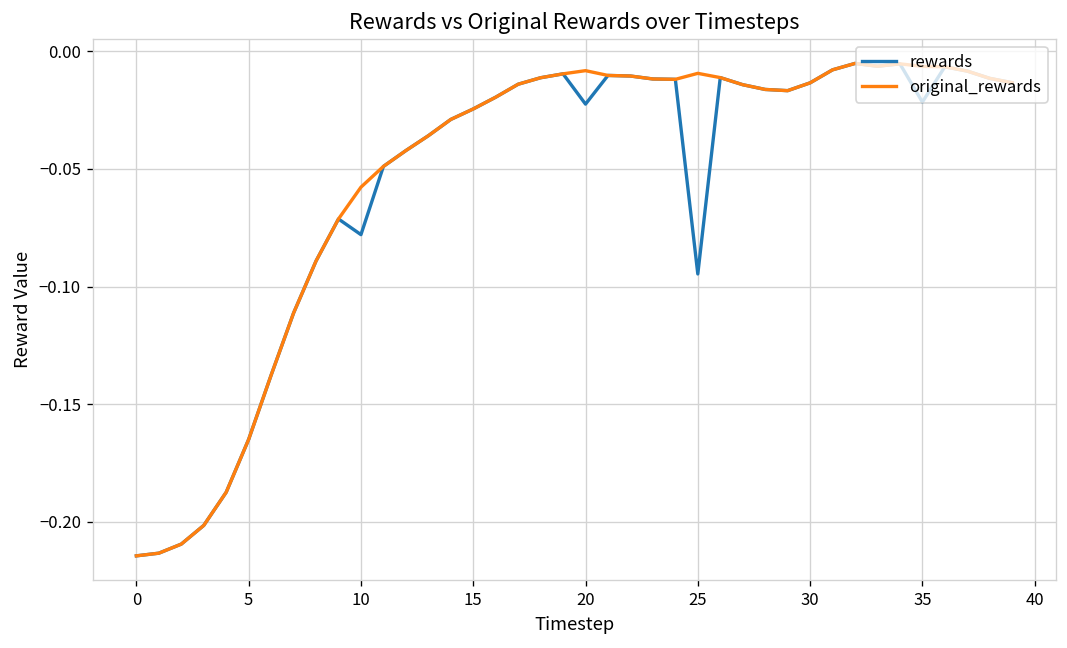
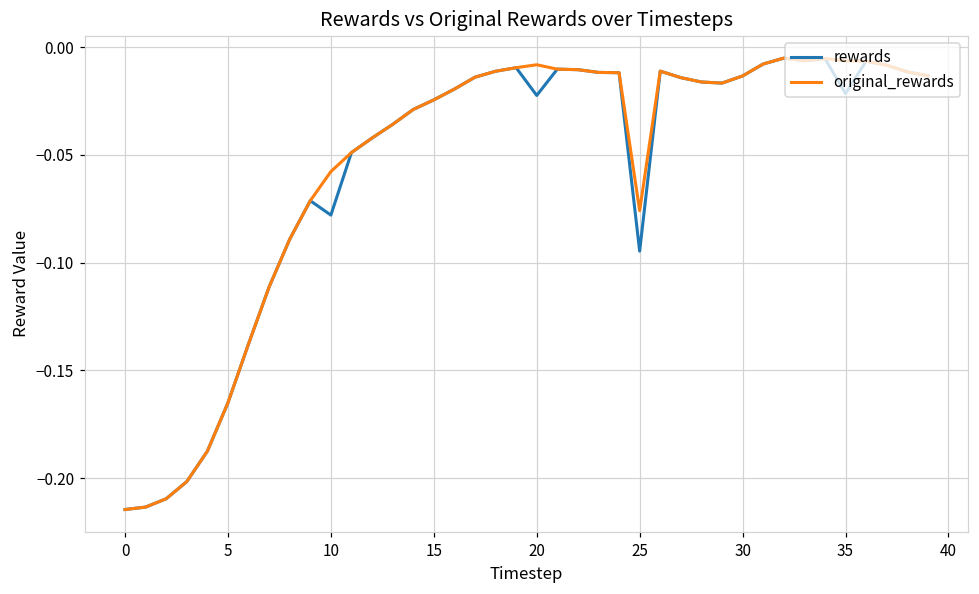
  {
    "rewards": {
      "10": -0.078,
      "20": -0.022,
      "25": -0.095
    },
    "original_rewards": {
      "10": -0.058,
      "20": -0.008,
-     "25": -0.009
+     "25": -0.076
    }
  }
